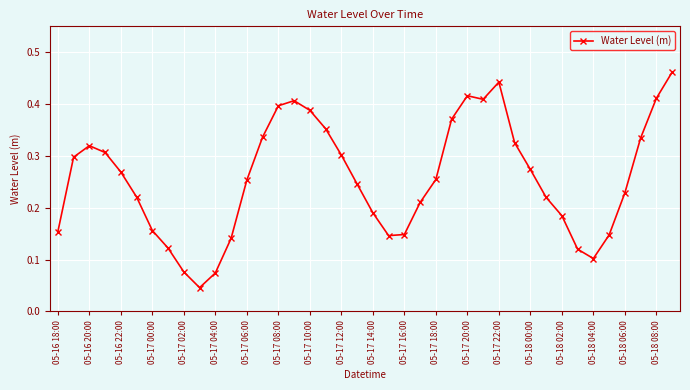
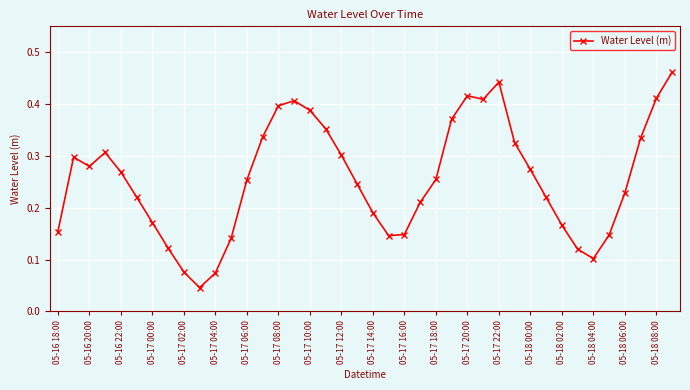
  {
    "05-16 18:00": 0.15,
-   "05-16 20:00": 0.32,
+   "05-16 20:00": 0.28,
    "05-16 22:00": 0.27,
-   "05-17 00:00": 0.16,
+   "05-17 00:00": 0.17,
    "05-17 02:00": 0.08,
    "05-17 04:00": 0.07,
    "05-17 06:00": 0.25,
    "05-17 08:00": 0.40,
    "05-17 10:00": 0.39,
    "05-17 12:00": 0.30,
    "05-17 14:00": 0.19,
    "05-17 16:00": 0.15,
    "05-17 18:00": 0.25,
    "05-17 20:00": 0.42,
    "05-17 22:00": 0.44,
    "05-18 00:00": 0.27,
-   "05-18 02:00": 0.18,
+   "05-18 02:00": 0.17,
    "05-18 04:00": 0.10,
    "05-18 06:00": 0.23,
    "05-18 08:00": 0.41
  }
